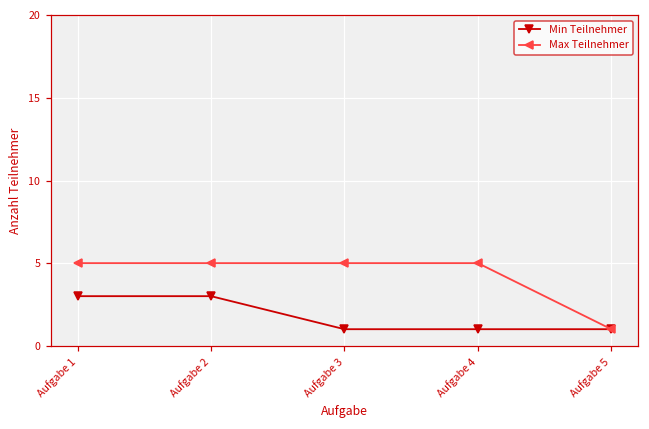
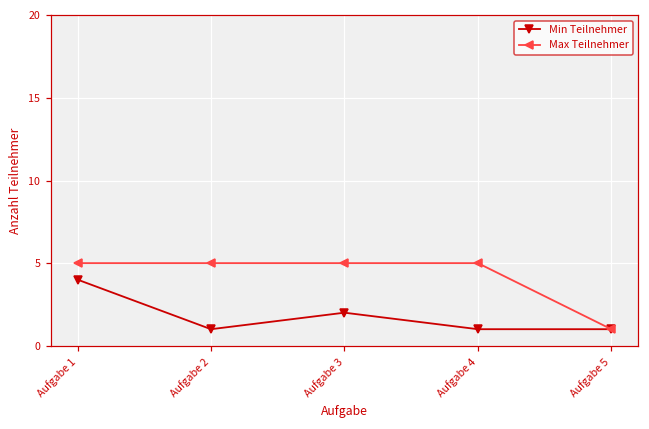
  {
    "Min Teilnehmer": {
-     "Aufgabe 1": 3,
-     "Aufgabe 2": 3,
-     "Aufgabe 3": 1,
+     "Aufgabe 1": 4,
+     "Aufgabe 2": 1,
+     "Aufgabe 3": 2,
      "Aufgabe 4": 1
    },
    "Max Teilnehmer": {
      "Aufgabe 1": 5,
      "Aufgabe 2": 5,
      "Aufgabe 3": 5,
      "Aufgabe 4": 5
    }
  }
